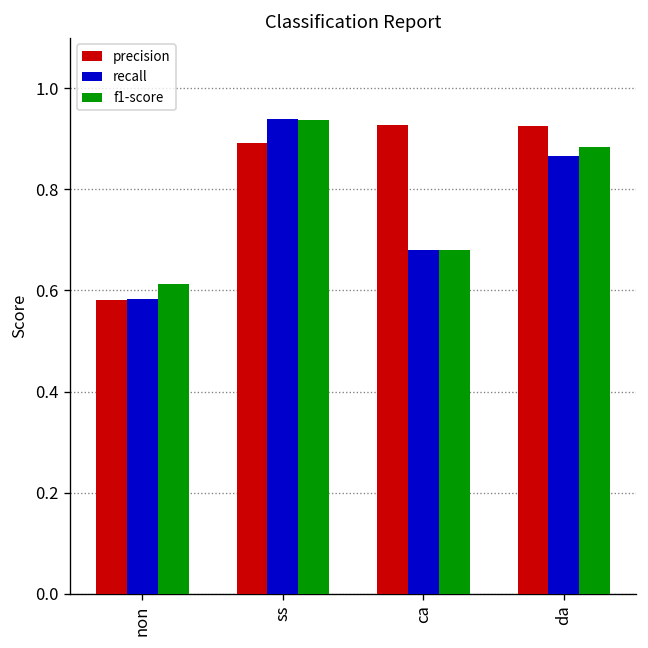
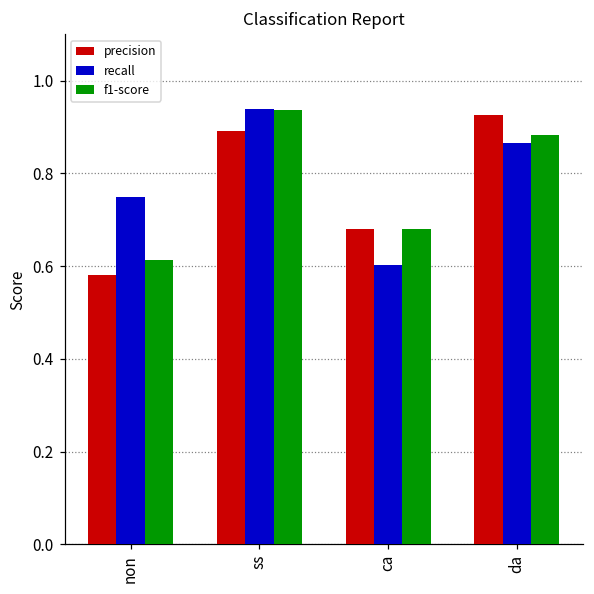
  {
    "precision": {
      "non": 0.58,
      "ss": 0.89,
-     "ca": 0.93,
+     "ca": 0.68,
      "da": 0.93
    },
    "recall": {
-     "non": 0.58,
+     "non": 0.75,
      "ss": 0.94,
-     "ca": 0.68,
+     "ca": 0.60,
      "da": 0.87
    },
    "f1-score": {
      "non": 0.61,
      "ss": 0.94,
      "ca": 0.68,
      "da": 0.88
    }
  }
